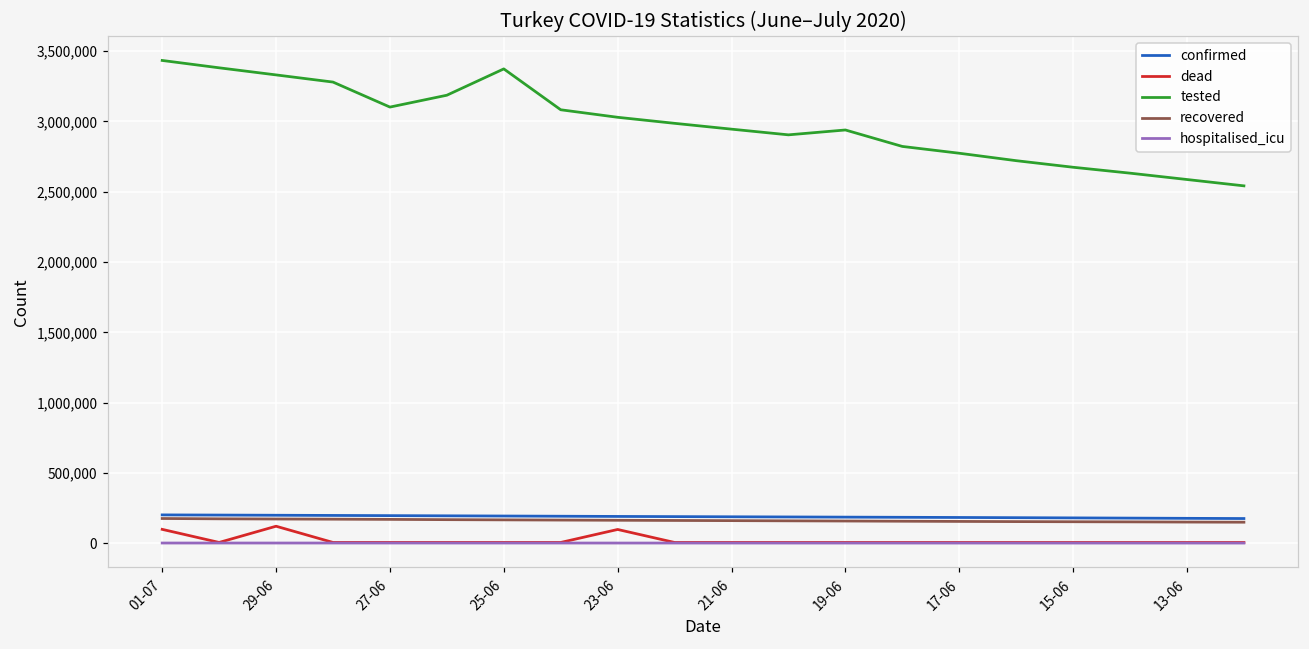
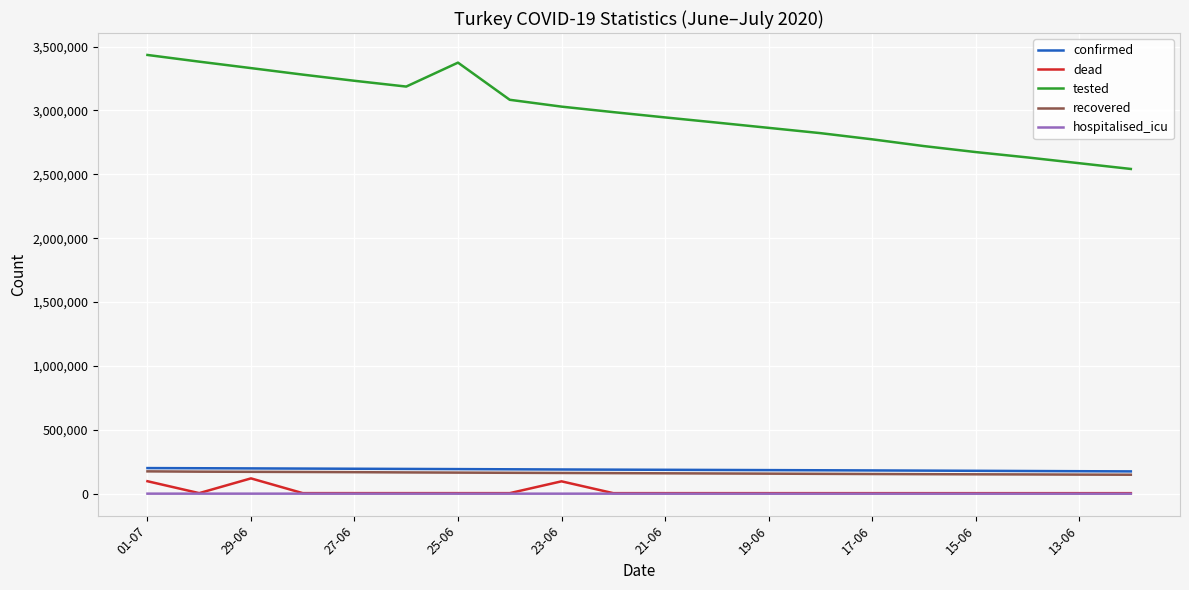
  {
    "confirmed": {
      "01-07": "200,000",
      "29-06": "200,000",
      "27-06": "200,000",
      "25-06": "190,000",
      "23-06": "190,000",
      "21-06": "190,000",
      "19-06": "190,000",
      "17-06": "180,000",
      "15-06": "180,000",
      "13-06": "180,000"
    },
    "dead": {
      "01-07": "100,000",
      "29-06": "120,000",
      "23-06": "100,000"
    },
    "tested": {
      "01-07": "3,430,000",
      "29-06": "3,330,000",
-     "27-06": "3,100,000",
+     "27-06": "3,230,000",
      "25-06": "3,370,000",
      "23-06": "3,030,000",
      "21-06": "2,950,000",
-     "19-06": "2,940,000",
+     "19-06": "2,860,000",
      "17-06": "2,770,000",
      "15-06": "2,670,000",
      "13-06": "2,590,000"
    },
    "recovered": {
      "01-07": "180,000",
      "29-06": "170,000",
      "27-06": "170,000",
      "25-06": "170,000",
      "23-06": "160,000",
      "21-06": "160,000",
      "19-06": "160,000",
      "17-06": "150,000",
      "15-06": "150,000",
      "13-06": "150,000"
    },
    "hospitalised_icu": {
      "01-07": "0",
      "29-06": "0",
      "23-06": "0"
    }
  }
